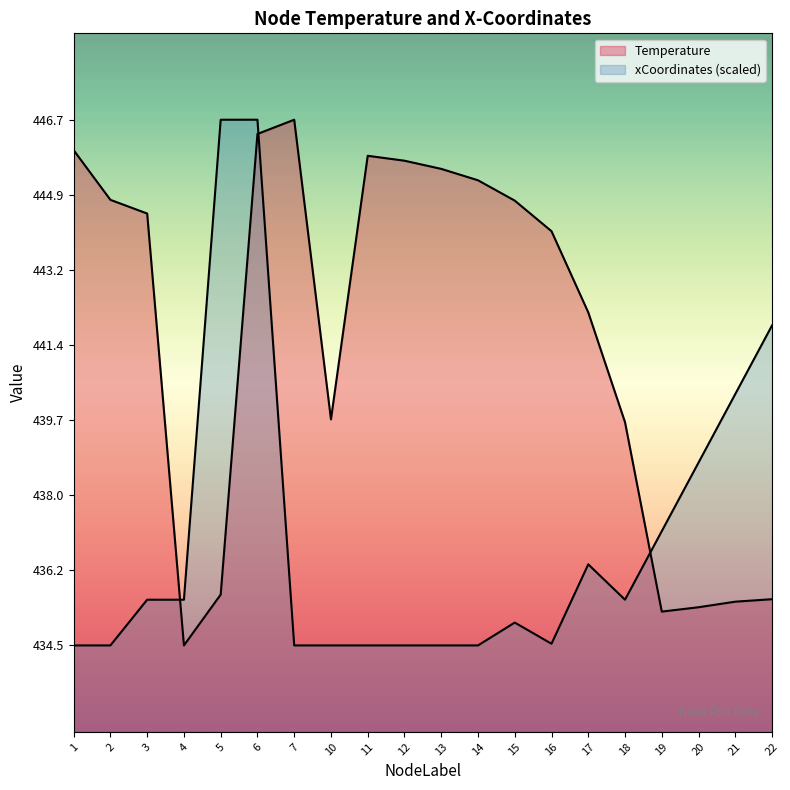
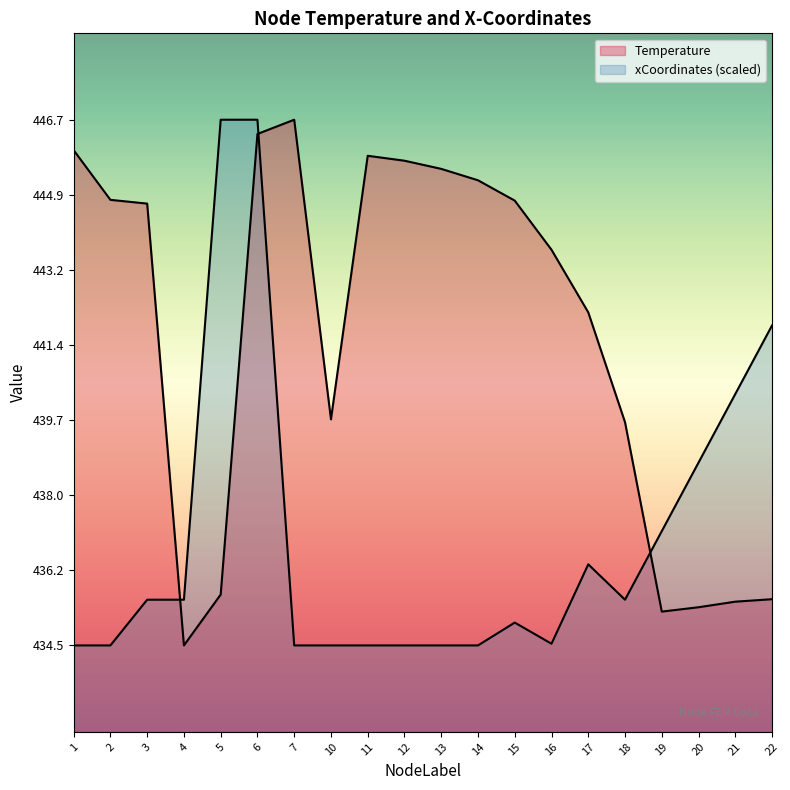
  {
    "Temperature": {
      "1": 445.9,
      "2": 444.8,
-     "3": 444.5,
+     "3": 444.7,
      "4": 434.5,
      "5": 435.7,
      "6": 446.3,
      "7": 446.7,
      "10": 439.7,
      "11": 445.8,
      "12": 445.7,
      "13": 445.5,
      "14": 445.3,
      "15": 444.8,
-     "16": 444.1,
+     "16": 443.6,
      "17": 442.2,
      "18": 439.6,
      "19": 435.3,
      "20": 435.4,
      "21": 435.5,
      "22": 435.6
    },
    "xCoordinates (scaled)": {
      "1": 434.5,
      "2": 434.5,
      "3": 435.5,
      "4": 435.5,
      "5": 446.7,
      "6": 446.7,
      "7": 434.5,
      "10": 434.5,
      "11": 434.5,
      "12": 434.5,
      "13": 434.5,
      "14": 434.5,
      "15": 435.0,
      "16": 434.5,
      "17": 436.4,
      "18": 435.5,
      "19": 437.1,
      "20": 438.7,
      "21": 440.3,
      "22": 441.9
    }
  }
